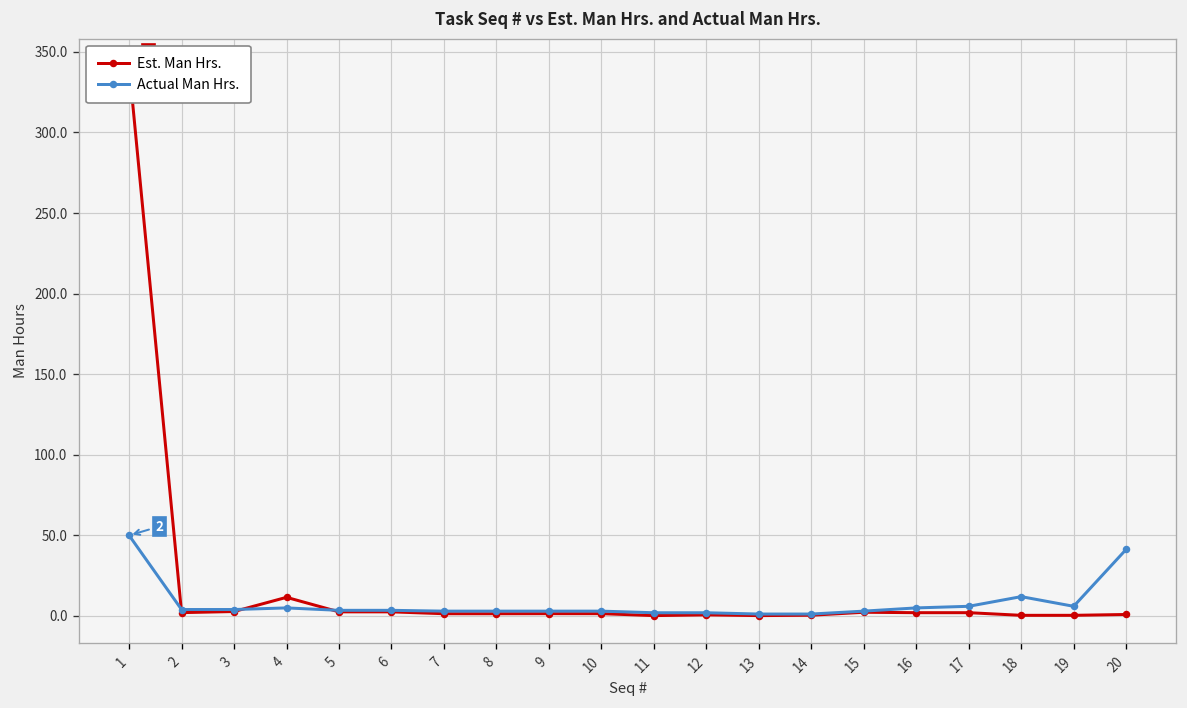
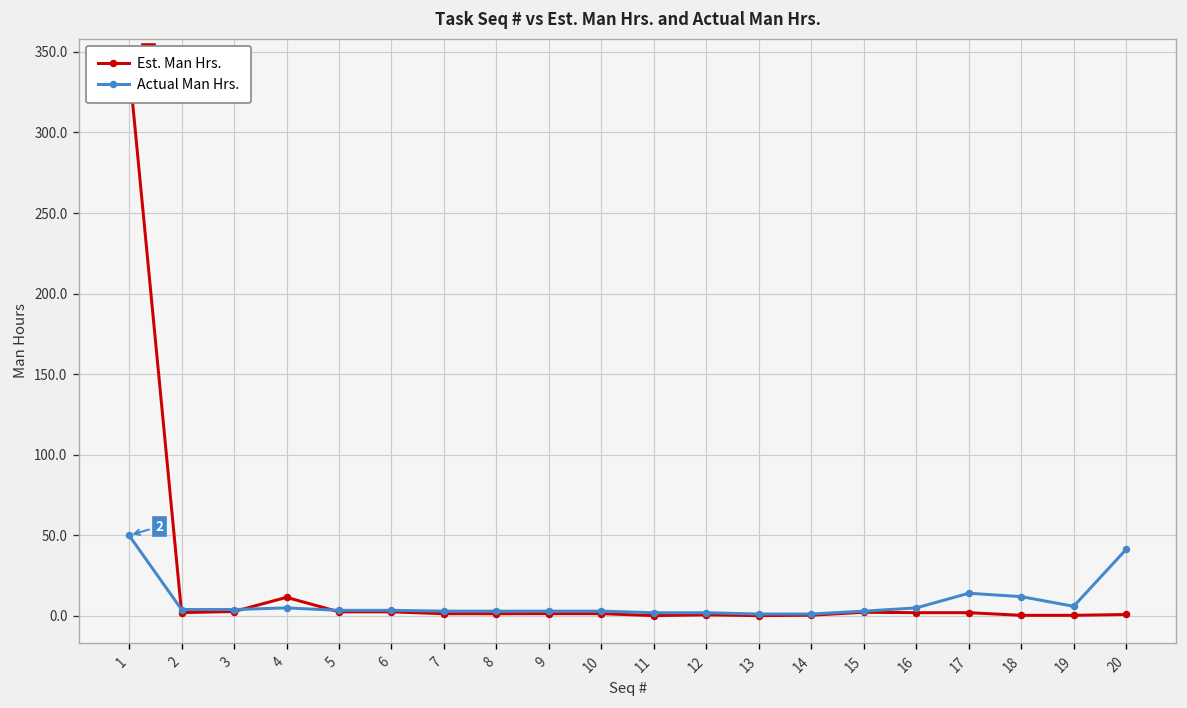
  {
    "Est. Man Hrs.": {
      "2": 2,
      "4": 12,
      "16": 2,
      "17": 2,
      "18": 0,
      "19": 0,
      "20": 1
    },
    "Actual Man Hrs.": {
      "2": 4,
      "4": 5,
      "16": 5,
-     "17": 6,
+     "17": 14,
      "18": 12,
      "19": 6,
      "20": 41
    }
  }
